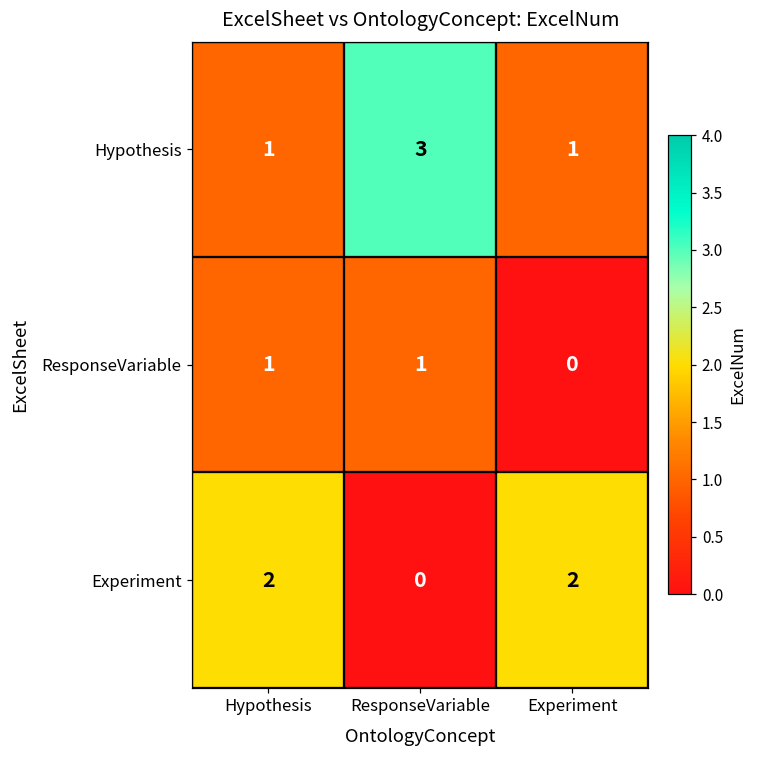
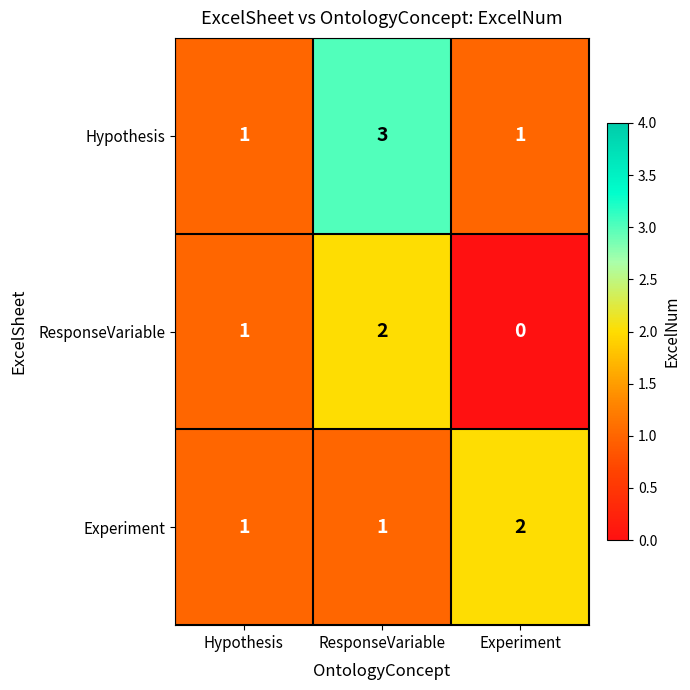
  {
    "Hypothesis": {
      "Hypothesis": 1,
      "ResponseVariable": 3,
      "Experiment": 1
    },
    "ResponseVariable": {
      "Hypothesis": 1,
-     "ResponseVariable": 1,
+     "ResponseVariable": 2,
      "Experiment": 0
    },
    "Experiment": {
-     "Hypothesis": 2,
-     "ResponseVariable": 0,
+     "Hypothesis": 1,
+     "ResponseVariable": 1,
      "Experiment": 2
    }
  }
